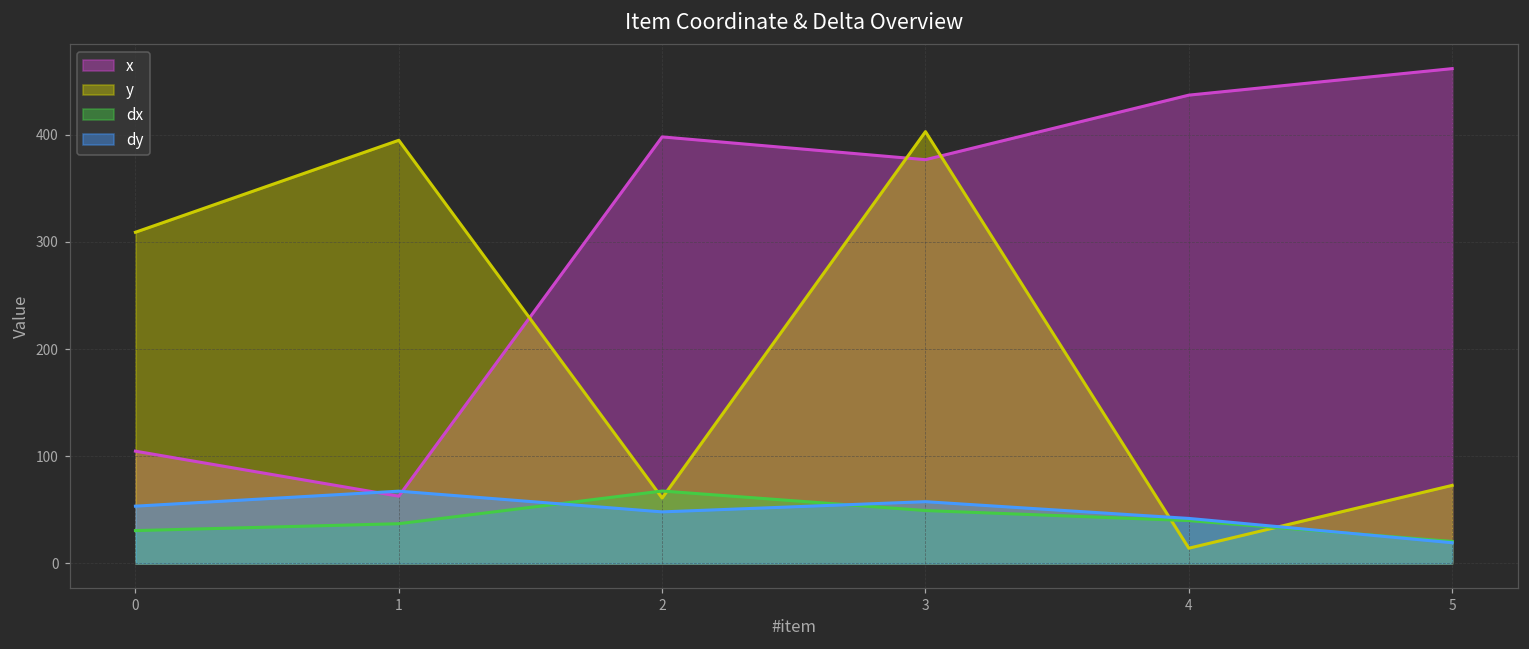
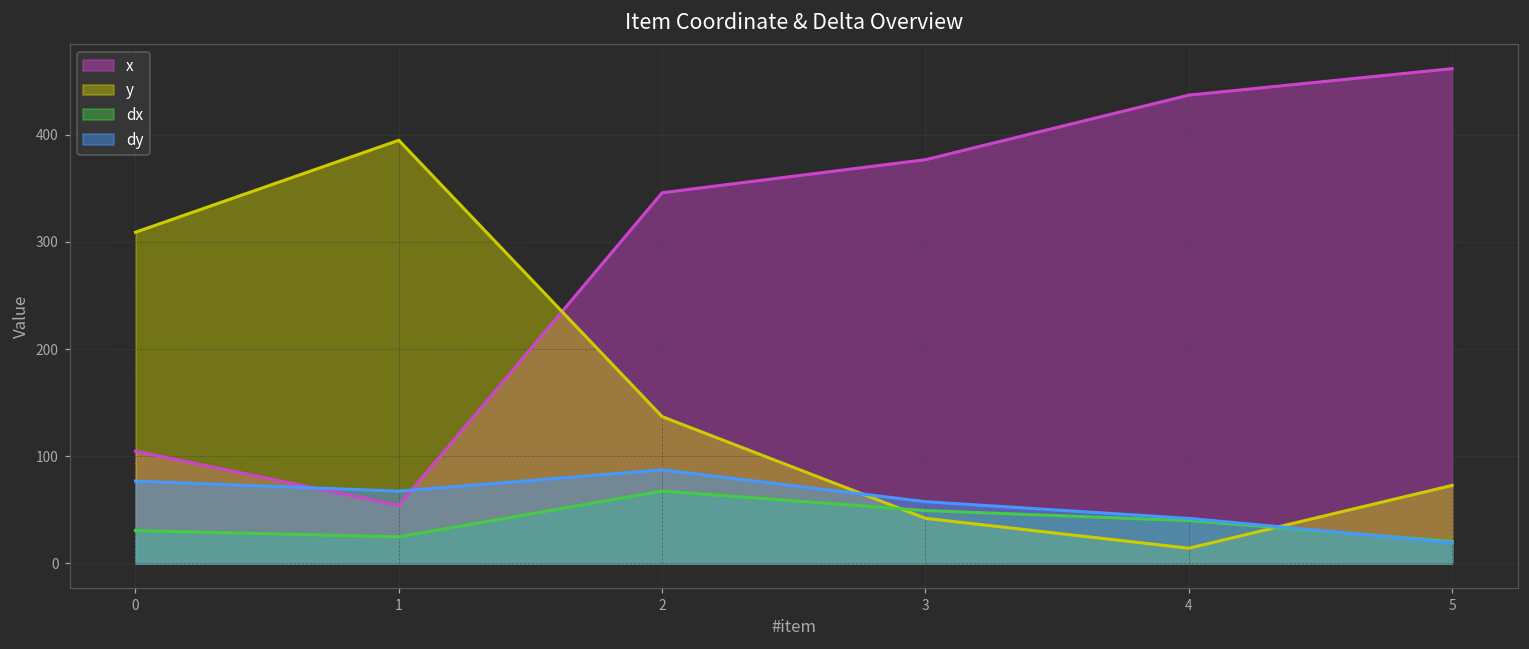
  {
    "x": {
      "0": 100,
-     "1": 60,
-     "2": 400,
+     "1": 50,
+     "2": 350,
      "3": 380,
      "4": 440,
      "5": 460
    },
    "y": {
      "0": 310,
      "1": 390,
-     "2": 60,
-     "3": 400,
+     "2": 140,
+     "3": 40,
      "4": 10,
      "5": 70
    },
    "dx": {
      "0": 30,
-     "1": 40,
+     "1": 20,
      "2": 70,
      "3": 50
    },
    "dy": {
-     "0": 50,
+     "0": 80,
      "1": 70,
-     "2": 50,
+     "2": 90,
      "3": 60
    }
  }
